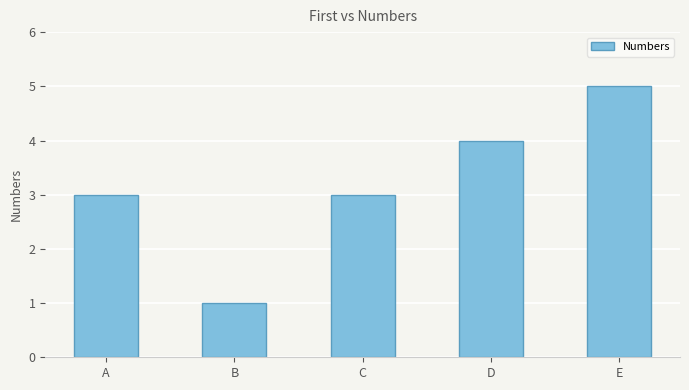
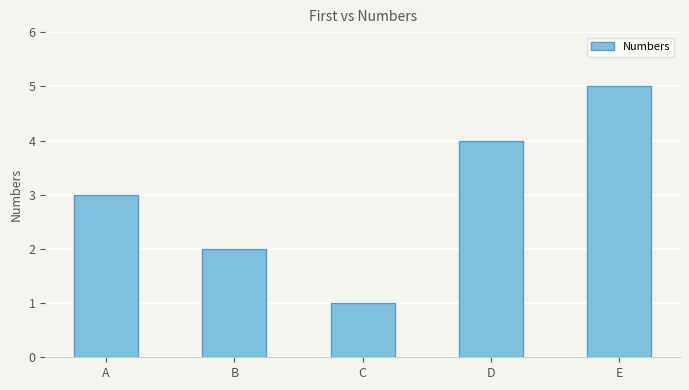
  {
    "A": 3,
-   "B": 1,
-   "C": 3,
+   "B": 2,
+   "C": 1,
    "D": 4,
    "E": 5
  }
